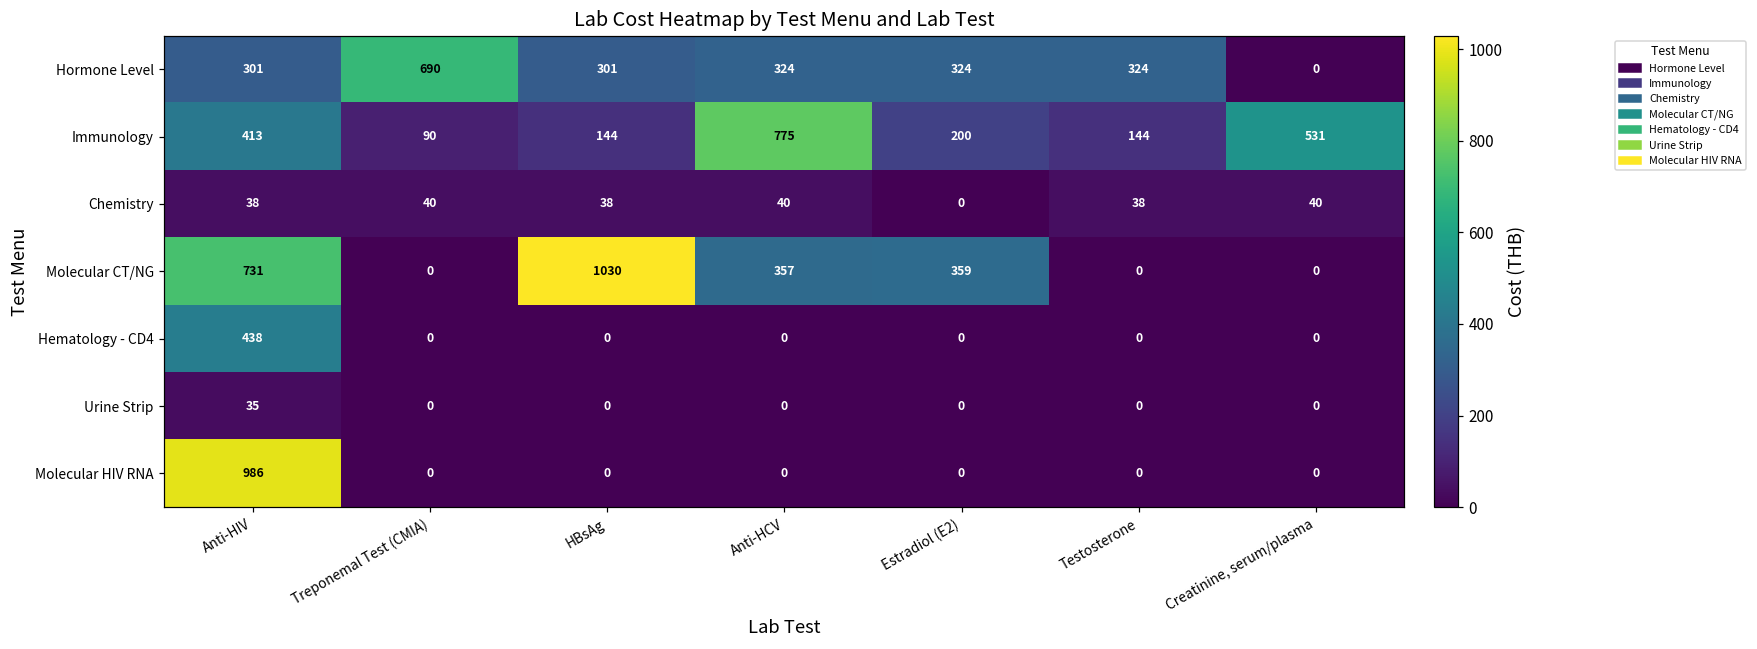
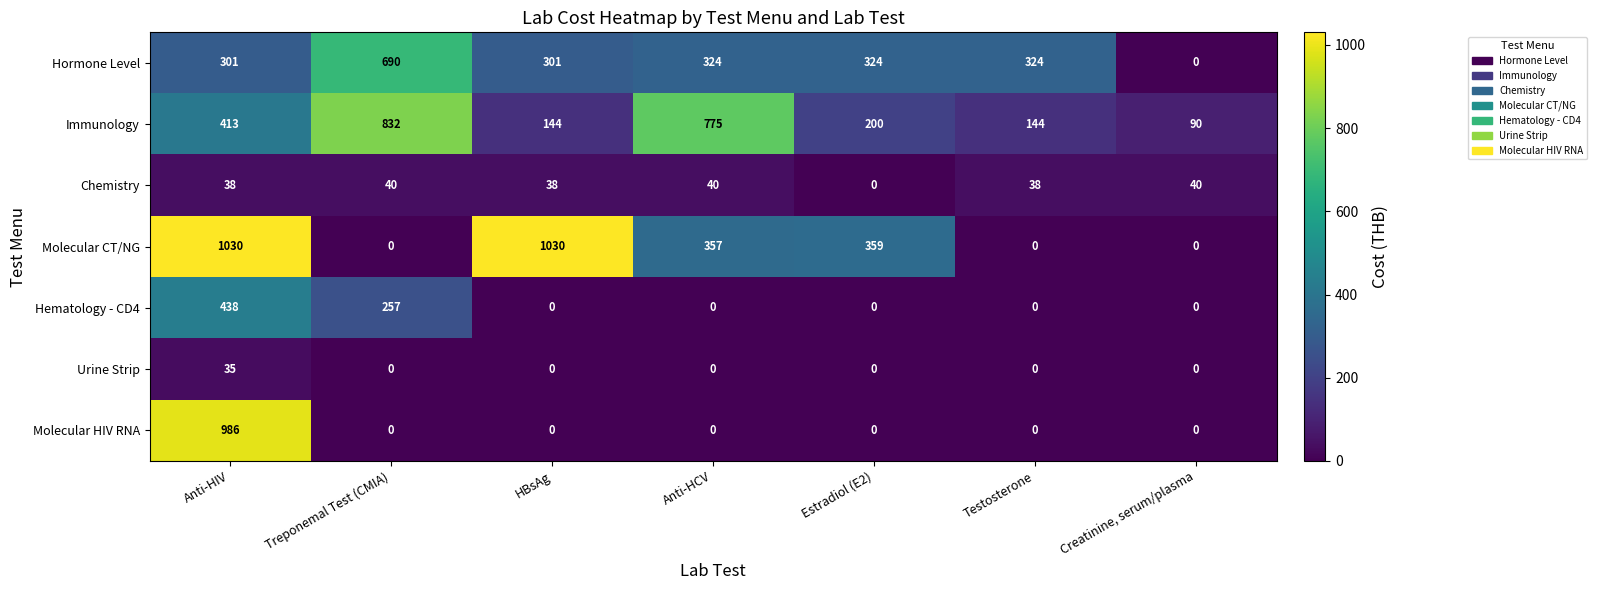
  {
    "Hormone Level": {
      "Anti-HIV": 301,
      "Treponemal Test (CMIA)": 690,
      "HBsAg": 301,
      "Anti-HCV": 324,
      "Estradiol (E2)": 324,
      "Testosterone": 324,
      "Creatinine, serum/plasma": 0
    },
    "Immunology": {
      "Anti-HIV": 413,
-     "Treponemal Test (CMIA)": 90,
+     "Treponemal Test (CMIA)": 832,
      "HBsAg": 144,
      "Anti-HCV": 775,
      "Estradiol (E2)": 200,
      "Testosterone": 144,
-     "Creatinine, serum/plasma": 531
+     "Creatinine, serum/plasma": 90
    },
    "Chemistry": {
      "Anti-HIV": 38,
      "Treponemal Test (CMIA)": 40,
      "HBsAg": 38,
      "Anti-HCV": 40,
      "Estradiol (E2)": 0,
      "Testosterone": 38,
      "Creatinine, serum/plasma": 40
    },
    "Molecular CT/NG": {
-     "Anti-HIV": 731,
+     "Anti-HIV": 1030,
      "Treponemal Test (CMIA)": 0,
      "HBsAg": 1030,
      "Anti-HCV": 357,
      "Estradiol (E2)": 359,
      "Testosterone": 0,
      "Creatinine, serum/plasma": 0
    },
    "Hematology - CD4": {
      "Anti-HIV": 438,
-     "Treponemal Test (CMIA)": 0,
+     "Treponemal Test (CMIA)": 257,
      "HBsAg": 0,
      "Anti-HCV": 0,
      "Estradiol (E2)": 0,
      "Testosterone": 0,
      "Creatinine, serum/plasma": 0
    },
    "Urine Strip": {
      "Anti-HIV": 35,
      "Treponemal Test (CMIA)": 0,
      "HBsAg": 0,
      "Anti-HCV": 0,
      "Estradiol (E2)": 0,
      "Testosterone": 0,
      "Creatinine, serum/plasma": 0
    },
    "Molecular HIV RNA": {
      "Anti-HIV": 986,
      "Treponemal Test (CMIA)": 0,
      "HBsAg": 0,
      "Anti-HCV": 0,
      "Estradiol (E2)": 0,
      "Testosterone": 0,
      "Creatinine, serum/plasma": 0
    }
  }
